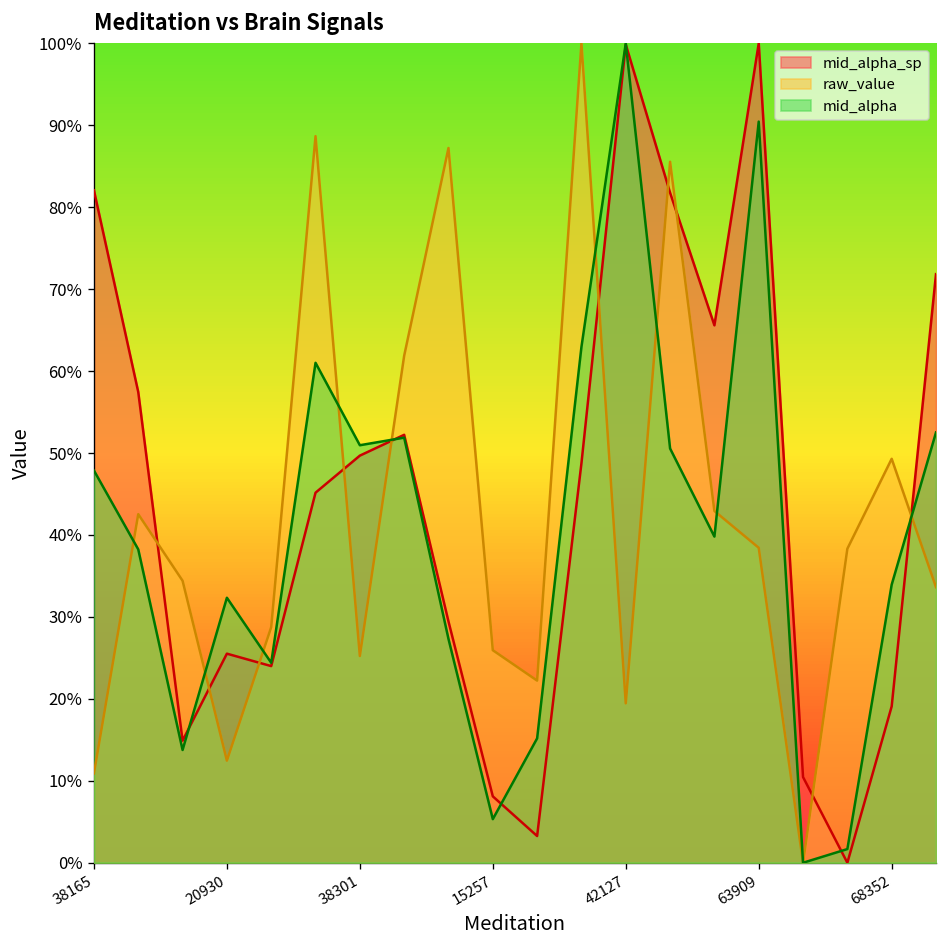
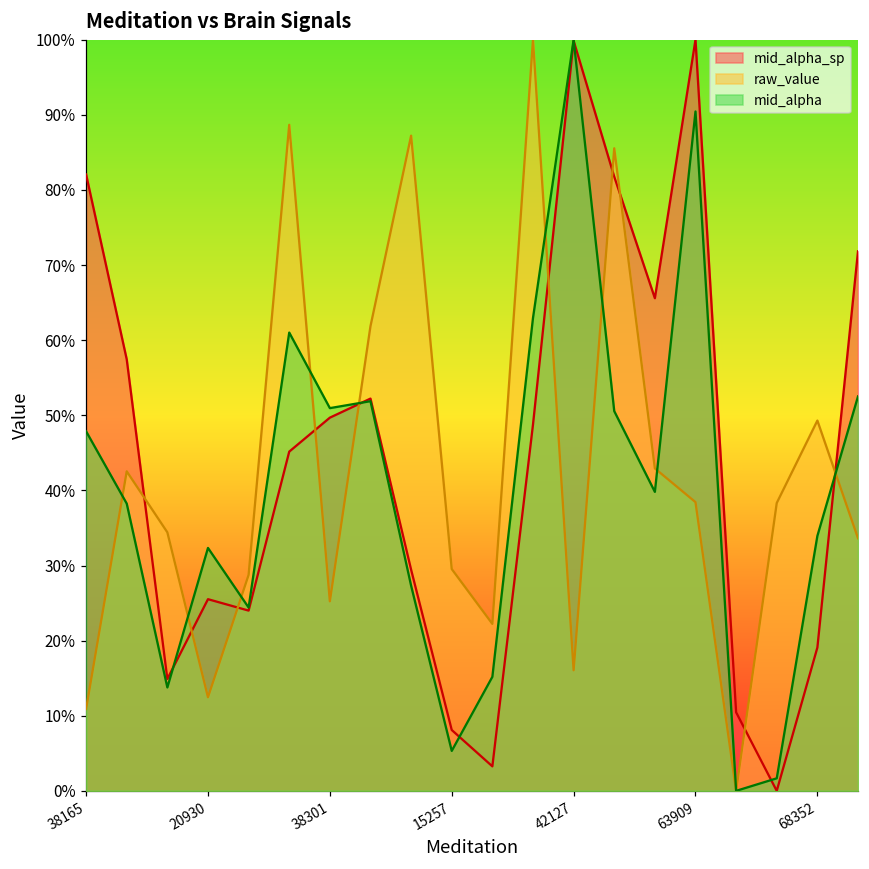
  {
    "mid_alpha_sp": {
      "38165": "82%",
      "20930": "26%",
      "38301": "50%",
      "15257": "8%",
      "63909": "100%",
      "68352": "19%"
    },
    "raw_value": {
      "38165": "11%",
      "20930": "12%",
      "38301": "25%",
-     "15257": "26%",
-     "42127": "19%",
+     "15257": "30%",
+     "42127": "16%",
      "63909": "38%",
      "68352": "49%"
    },
    "mid_alpha": {
      "38165": "48%",
      "20930": "32%",
      "38301": "51%",
      "15257": "5%",
      "63909": "90%",
      "68352": "34%"
    }
  }
